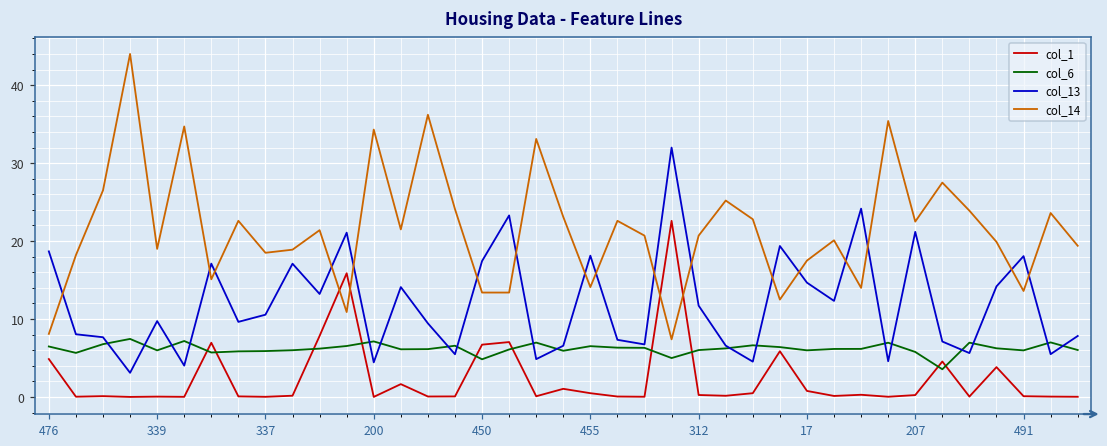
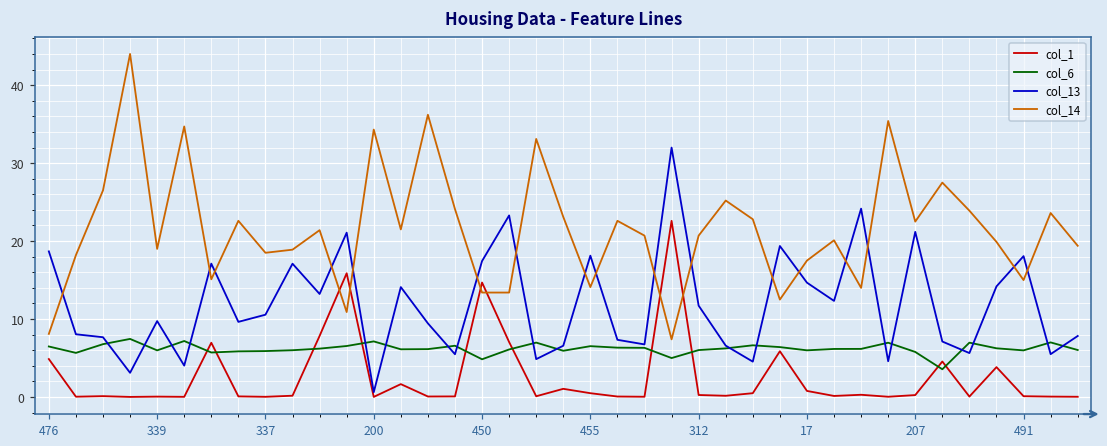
  {
    "col_1": {
      "476": 5,
      "339": 0,
      "337": 0,
      "200": 0,
-     "450": 7,
+     "450": 15,
      "455": 0,
      "312": 0,
      "207": 0,
      "491": 0
    },
    "col_6": {
      "476": 6,
      "339": 6,
      "337": 6,
      "200": 7,
      "450": 5,
      "455": 7,
      "312": 6,
      "207": 6,
      "491": 6
    },
    "col_13": {
      "476": 19,
      "339": 10,
      "337": 11,
-     "200": 4,
+     "200": 1,
      "450": 17,
      "455": 18,
      "312": 12,
      "207": 21,
      "491": 18
    },
    "col_14": {
      "476": 8,
      "339": 19,
      "337": 19,
      "200": 34,
      "450": 13,
      "455": 14,
      "312": 21,
      "207": 23,
-     "491": 14
+     "491": 15
    }
  }
